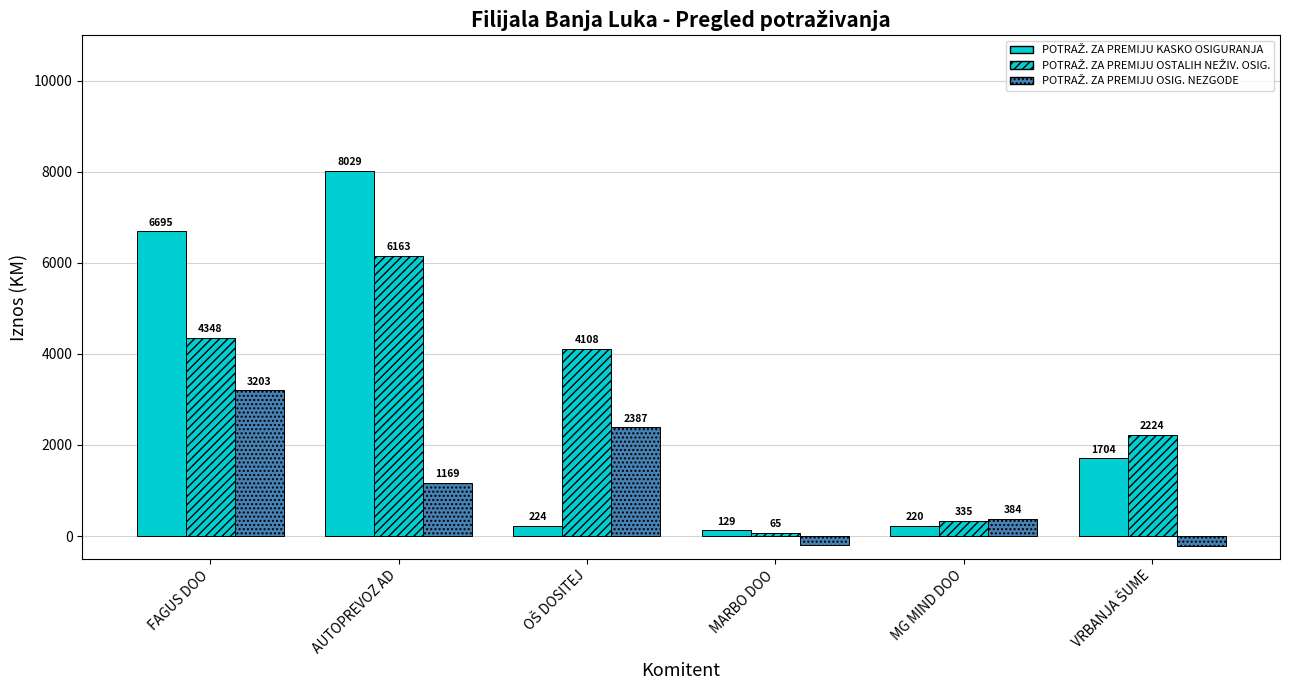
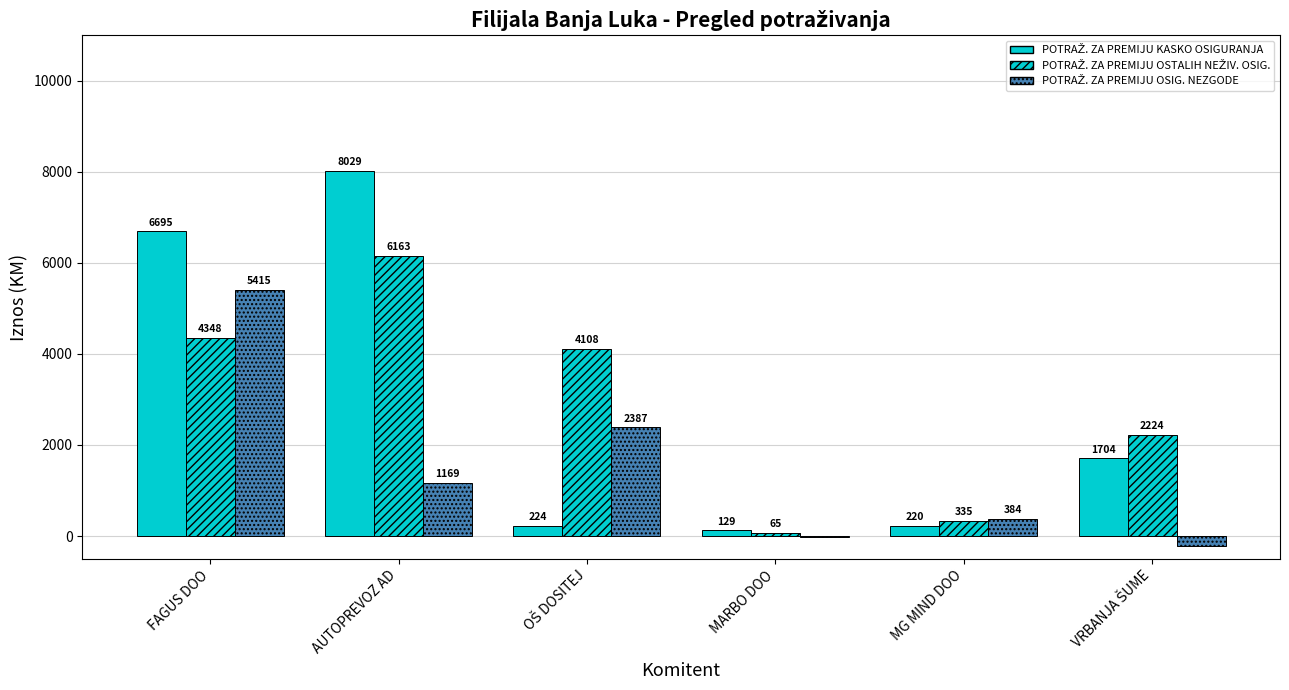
  {
    "POTRAŽ. ZA PREMIJU OSIG. NEZGODE": {
-     "FAGUS DOO": 3203,
+     "FAGUS DOO": 5415,
      "AUTOPREVOZ AD": 1169,
      "OŠ DOSITEJ": 2387,
-     "MARBO DOO": -200,
+     "MARBO DOO": 0,
      "MG MIND DOO": 384
    }
  }
